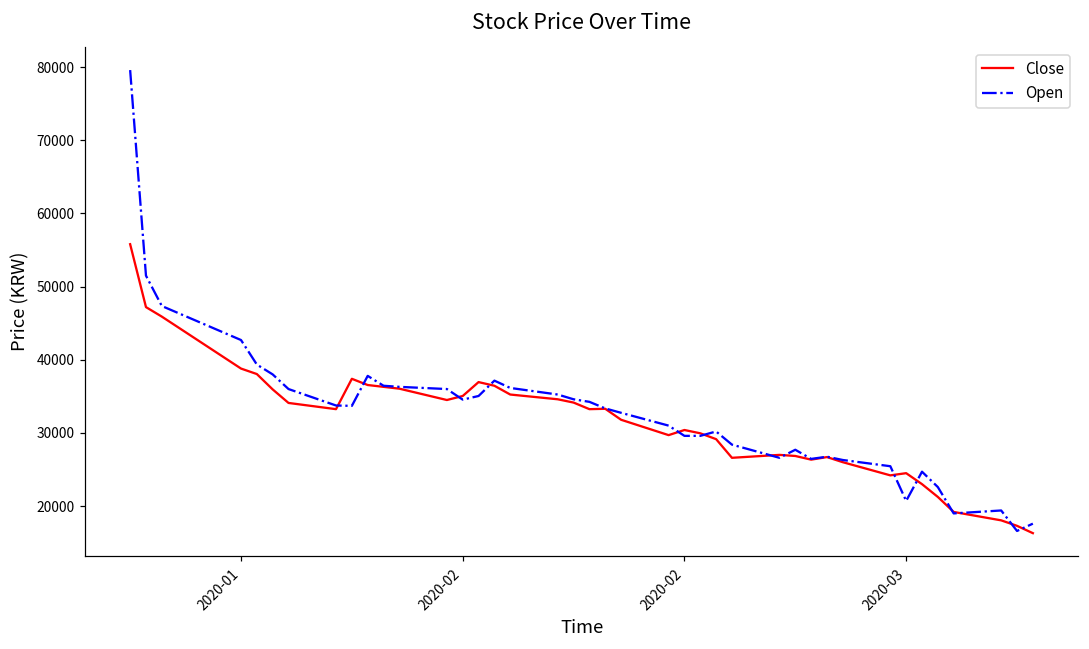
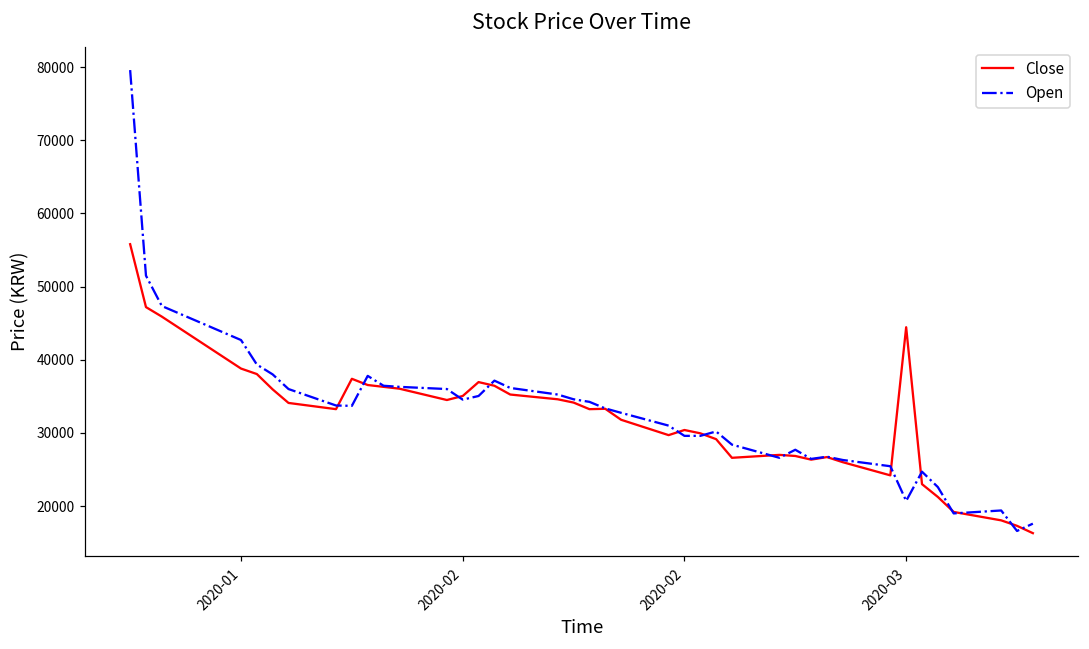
  {
    "Close": {
      "2020-01": 39000,
-     "2020-03": 25000
+     "2020-03": 44000
    },
    "Open": {
      "2020-01": 43000,
      "2020-03": 21000
    }
  }
